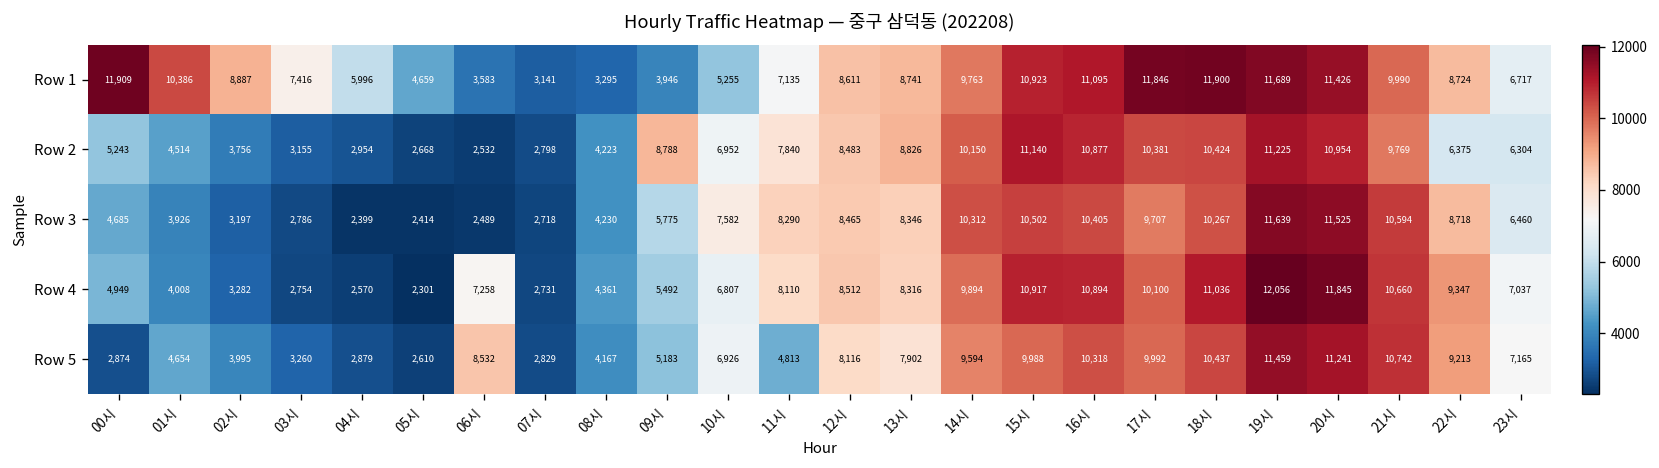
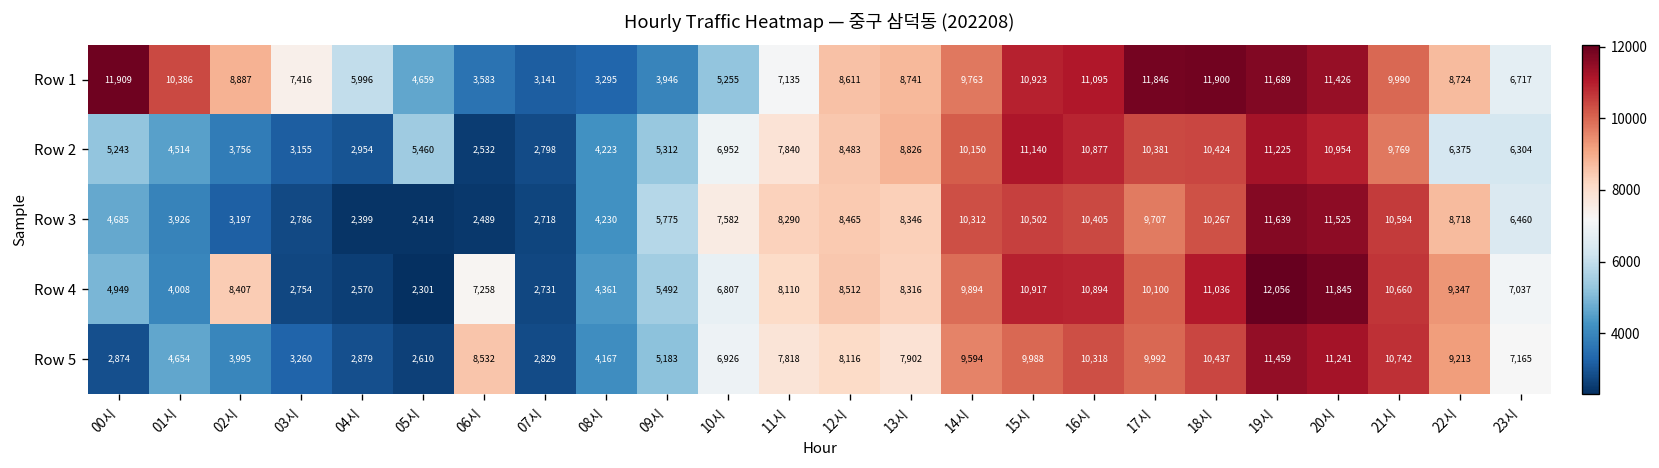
  {
    "Row 1": {
      "00시": "11,909",
      "01시": "10,386",
      "02시": "8,887",
      "03시": "7,416",
      "04시": "5,996",
      "05시": "4,659",
      "06시": "3,583",
      "07시": "3,141",
      "08시": "3,295",
      "09시": "3,946",
      "10시": "5,255",
      "11시": "7,135",
      "12시": "8,611",
      "13시": "8,741",
      "14시": "9,763",
      "15시": "10,923",
      "16시": "11,095",
      "17시": "11,846",
      "18시": "11,900",
      "19시": "11,689",
      "20시": "11,426",
      "21시": "9,990",
      "22시": "8,724",
      "23시": "6,717"
    },
    "Row 2": {
      "00시": "5,243",
      "01시": "4,514",
      "02시": "3,756",
      "03시": "3,155",
      "04시": "2,954",
-     "05시": "2,668",
+     "05시": "5,460",
      "06시": "2,532",
      "07시": "2,798",
      "08시": "4,223",
-     "09시": "8,788",
+     "09시": "5,312",
      "10시": "6,952",
      "11시": "7,840",
      "12시": "8,483",
      "13시": "8,826",
      "14시": "10,150",
      "15시": "11,140",
      "16시": "10,877",
      "17시": "10,381",
      "18시": "10,424",
      "19시": "11,225",
      "20시": "10,954",
      "21시": "9,769",
      "22시": "6,375",
      "23시": "6,304"
    },
    "Row 3": {
      "00시": "4,685",
      "01시": "3,926",
      "02시": "3,197",
      "03시": "2,786",
      "04시": "2,399",
      "05시": "2,414",
      "06시": "2,489",
      "07시": "2,718",
      "08시": "4,230",
      "09시": "5,775",
      "10시": "7,582",
      "11시": "8,290",
      "12시": "8,465",
      "13시": "8,346",
      "14시": "10,312",
      "15시": "10,502",
      "16시": "10,405",
      "17시": "9,707",
      "18시": "10,267",
      "19시": "11,639",
      "20시": "11,525",
      "21시": "10,594",
      "22시": "8,718",
      "23시": "6,460"
    },
    "Row 4": {
      "00시": "4,949",
      "01시": "4,008",
-     "02시": "3,282",
+     "02시": "8,407",
      "03시": "2,754",
      "04시": "2,570",
      "05시": "2,301",
      "06시": "7,258",
      "07시": "2,731",
      "08시": "4,361",
      "09시": "5,492",
      "10시": "6,807",
      "11시": "8,110",
      "12시": "8,512",
      "13시": "8,316",
      "14시": "9,894",
      "15시": "10,917",
      "16시": "10,894",
      "17시": "10,100",
      "18시": "11,036",
      "19시": "12,056",
      "20시": "11,845",
      "21시": "10,660",
      "22시": "9,347",
      "23시": "7,037"
    },
    "Row 5": {
      "00시": "2,874",
      "01시": "4,654",
      "02시": "3,995",
      "03시": "3,260",
      "04시": "2,879",
      "05시": "2,610",
      "06시": "8,532",
      "07시": "2,829",
      "08시": "4,167",
      "09시": "5,183",
      "10시": "6,926",
-     "11시": "4,813",
+     "11시": "7,818",
      "12시": "8,116",
      "13시": "7,902",
      "14시": "9,594",
      "15시": "9,988",
      "16시": "10,318",
      "17시": "9,992",
      "18시": "10,437",
      "19시": "11,459",
      "20시": "11,241",
      "21시": "10,742",
      "22시": "9,213",
      "23시": "7,165"
    }
  }
